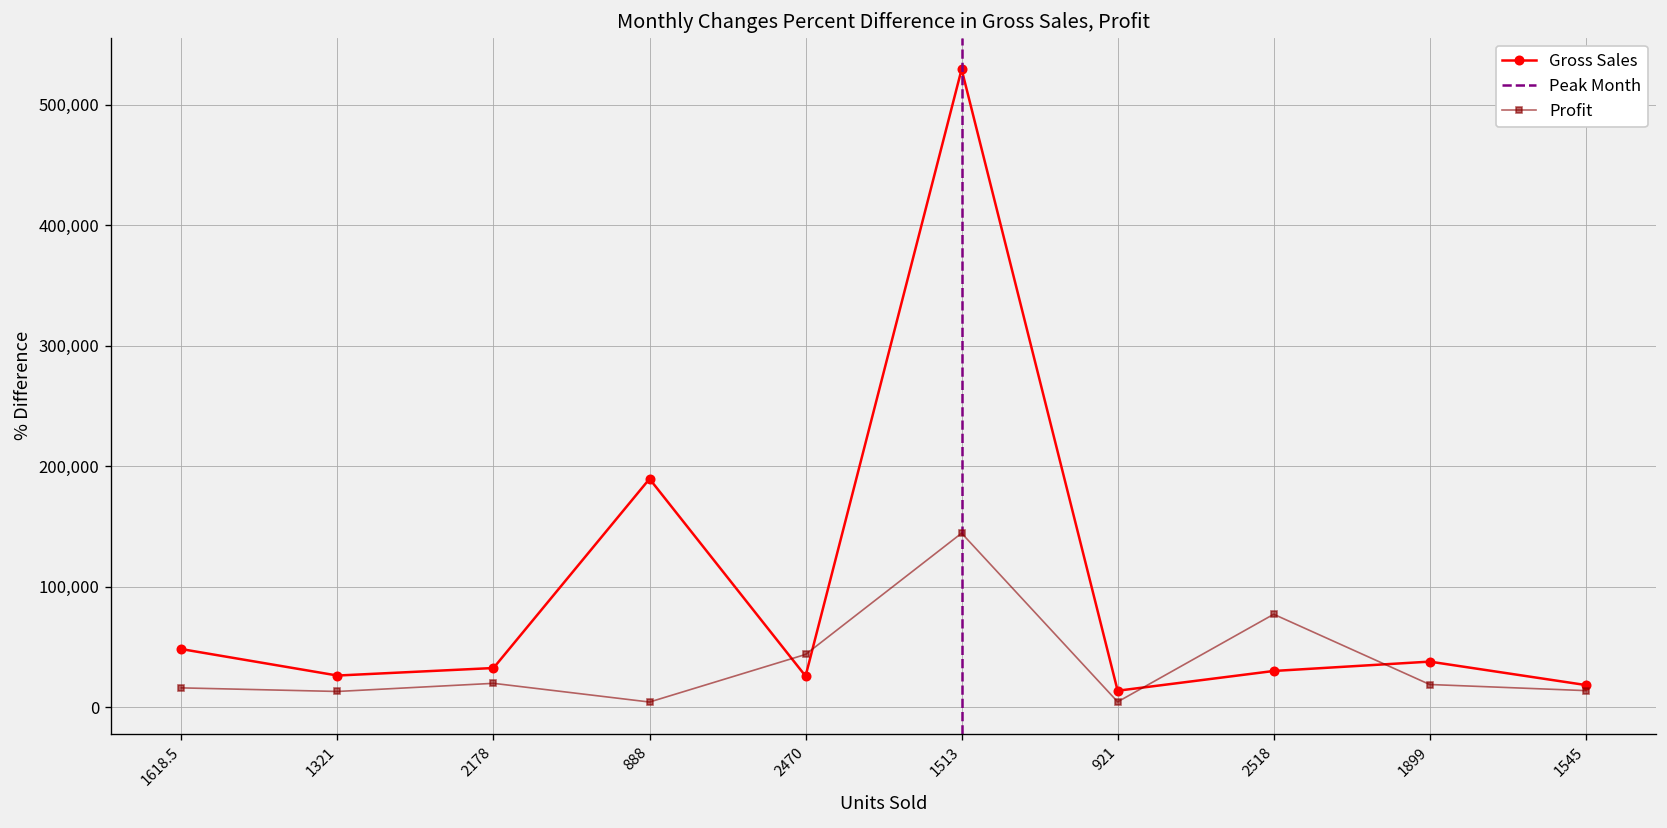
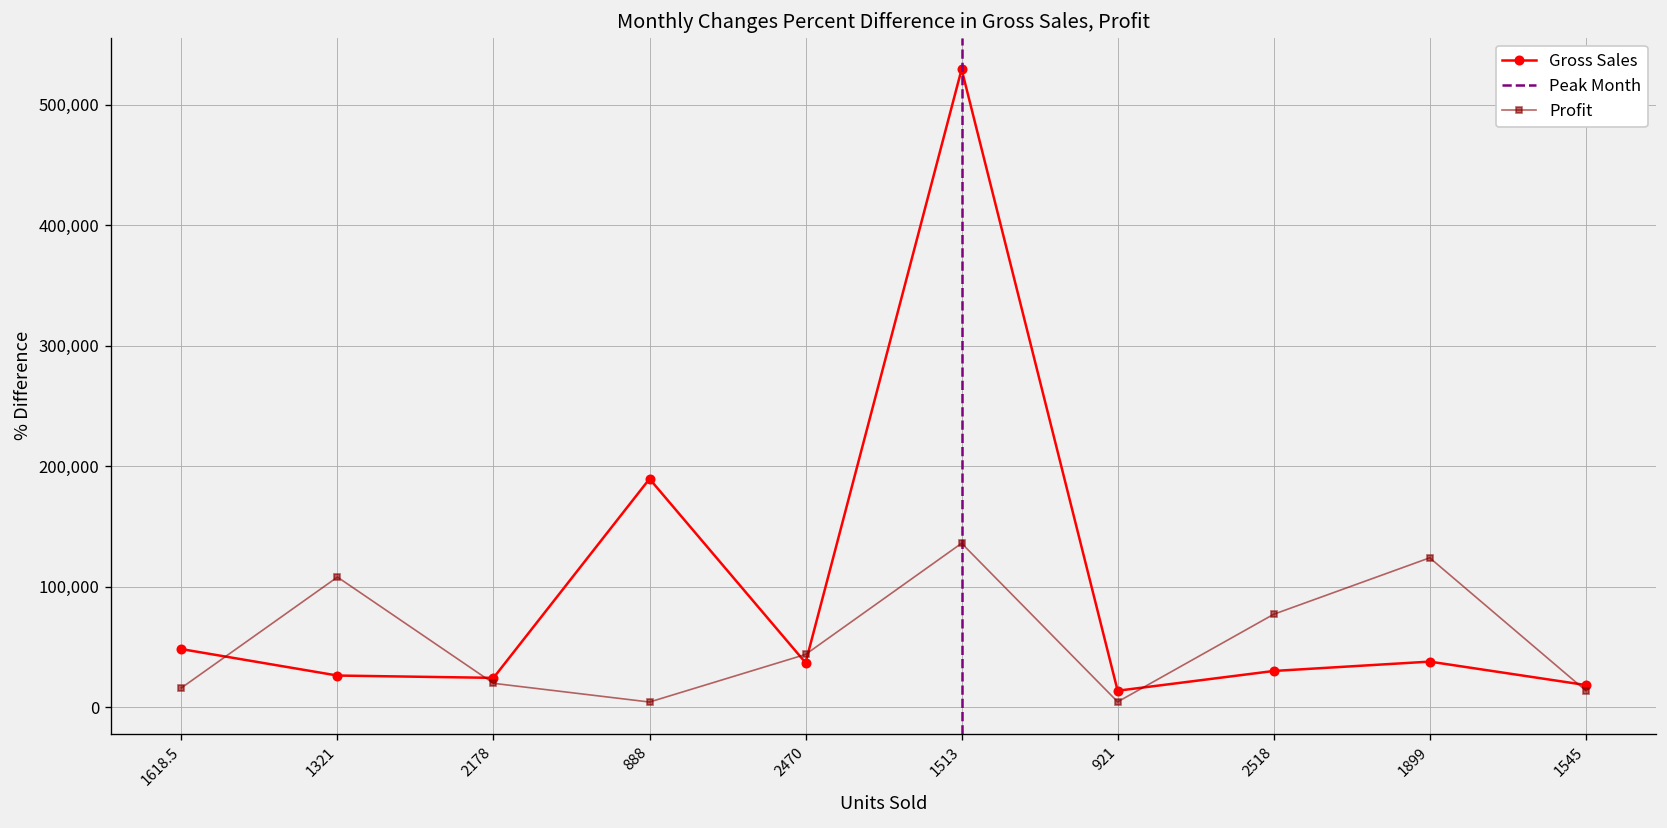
  {
    "Gross Sales": {
      "1618.5": "48,000",
      "1321": "26,000",
-     "2178": "33,000",
+     "2178": "25,000",
      "888": "190,000",
-     "2470": "26,000",
+     "2470": "37,000",
      "1513": "530,000",
      "921": "14,000",
      "2518": "30,000",
      "1899": "38,000",
      "1545": "19,000"
    },
    "Profit": {
      "1618.5": "16,000",
-     "1321": "13,000",
+     "1321": "108,000",
      "2178": "20,000",
      "888": "4,000",
      "2470": "44,000",
-     "1513": "145,000",
+     "1513": "136,000",
      "921": "5,000",
      "2518": "77,000",
-     "1899": "19,000",
+     "1899": "124,000",
      "1545": "14,000"
    }
  }
